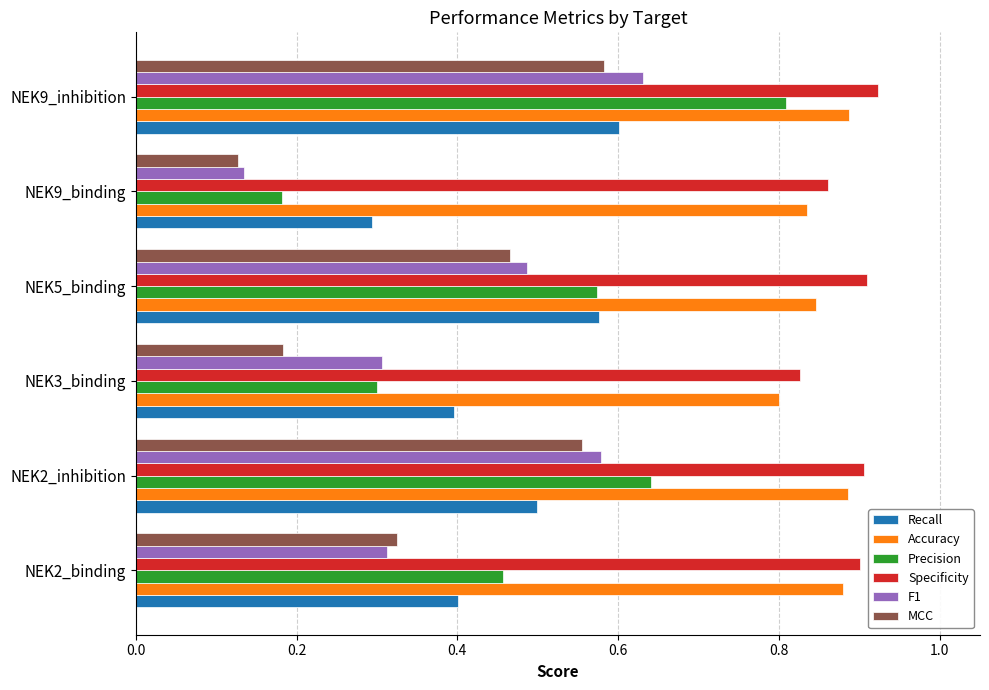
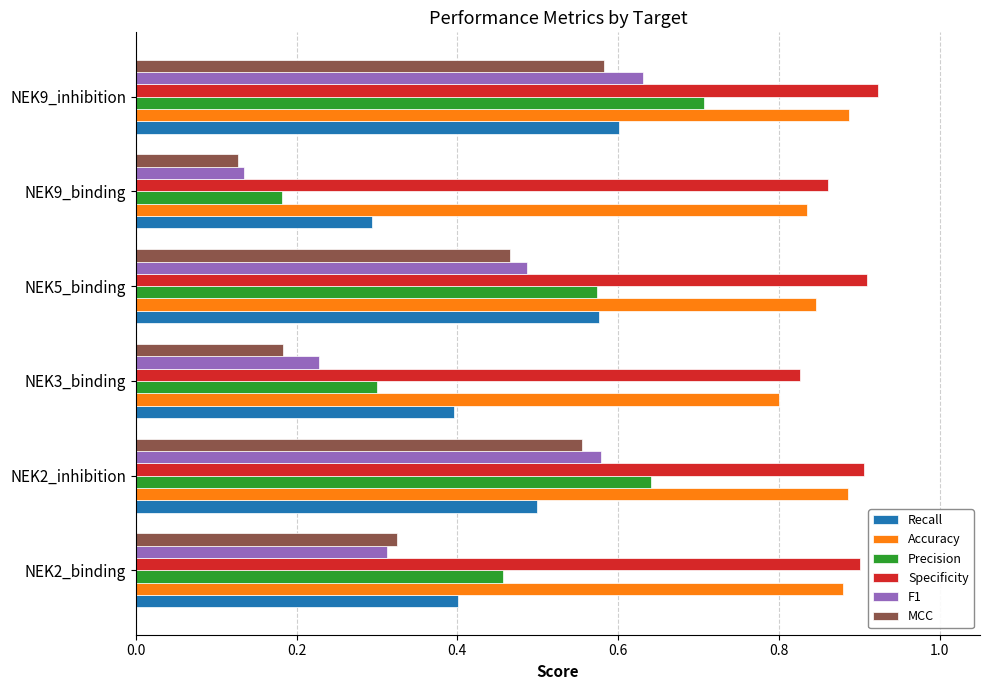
  {
    "Recall": {
      "NEK9_inhibition": 0.60,
      "NEK9_binding": 0.29,
      "NEK5_binding": 0.58,
      "NEK3_binding": 0.40,
      "NEK2_inhibition": 0.50,
      "NEK2_binding": 0.40
    },
    "Accuracy": {
      "NEK9_inhibition": 0.89,
      "NEK9_binding": 0.84,
      "NEK5_binding": 0.85,
      "NEK3_binding": 0.80,
      "NEK2_inhibition": 0.89,
      "NEK2_binding": 0.88
    },
    "Precision": {
-     "NEK9_inhibition": 0.81,
+     "NEK9_inhibition": 0.71,
      "NEK9_binding": 0.18,
      "NEK5_binding": 0.57,
      "NEK3_binding": 0.30,
      "NEK2_inhibition": 0.64,
      "NEK2_binding": 0.46
    },
    "Specificity": {
      "NEK9_inhibition": 0.92,
      "NEK9_binding": 0.86,
      "NEK5_binding": 0.91,
      "NEK3_binding": 0.83,
      "NEK2_inhibition": 0.91,
      "NEK2_binding": 0.90
    },
    "F1": {
      "NEK9_inhibition": 0.63,
      "NEK9_binding": 0.13,
      "NEK5_binding": 0.49,
-     "NEK3_binding": 0.31,
+     "NEK3_binding": 0.23,
      "NEK2_inhibition": 0.58,
      "NEK2_binding": 0.31
    },
    "MCC": {
      "NEK9_inhibition": 0.58,
      "NEK9_binding": 0.13,
      "NEK5_binding": 0.47,
      "NEK3_binding": 0.18,
      "NEK2_inhibition": 0.55,
      "NEK2_binding": 0.32
    }
  }
